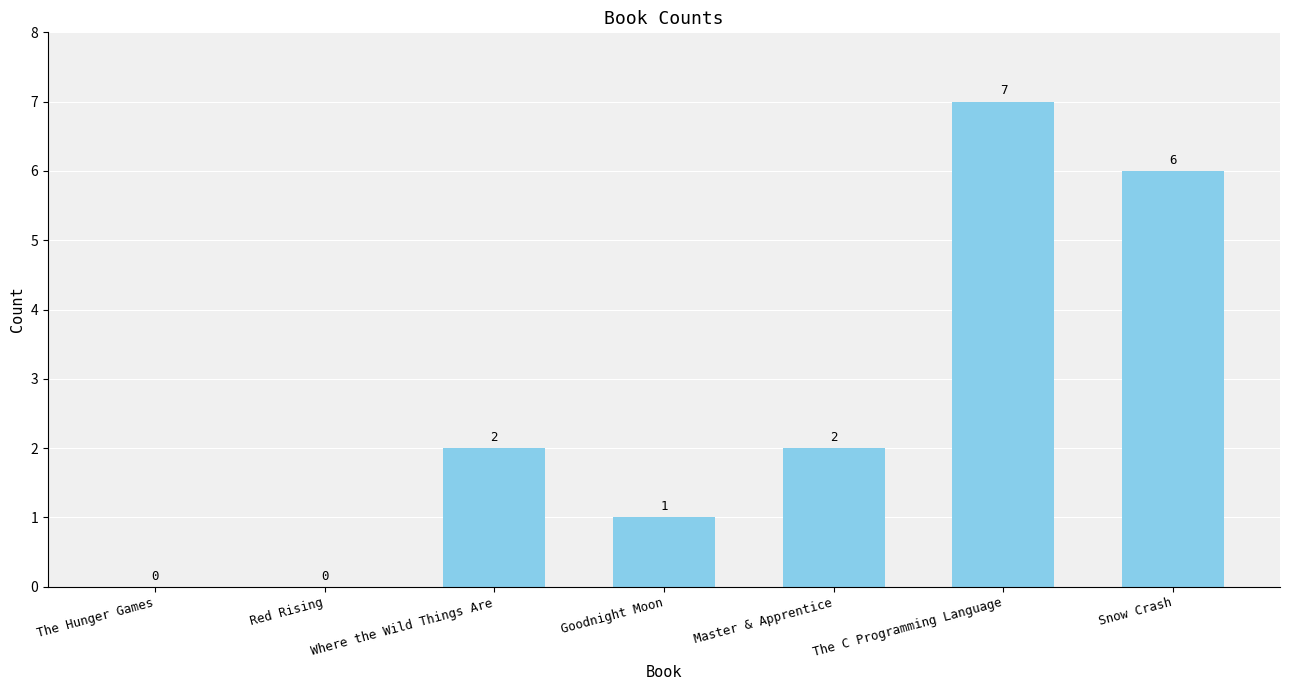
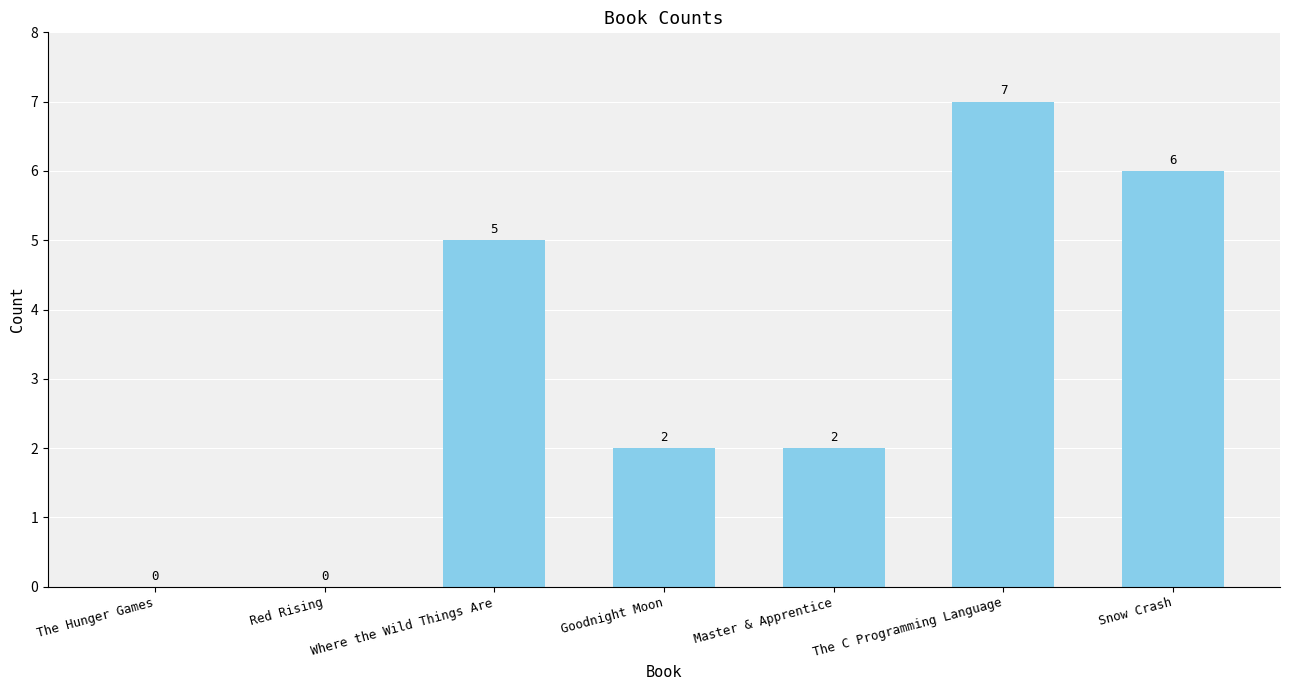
  {
    "The Hunger Games": 0,
    "Red Rising": 0,
-   "Where the Wild Things Are": 2,
-   "Goodnight Moon": 1,
+   "Where the Wild Things Are": 5,
+   "Goodnight Moon": 2,
    "Master & Apprentice": 2,
    "The C Programming Language": 7,
    "Snow Crash": 6
  }
